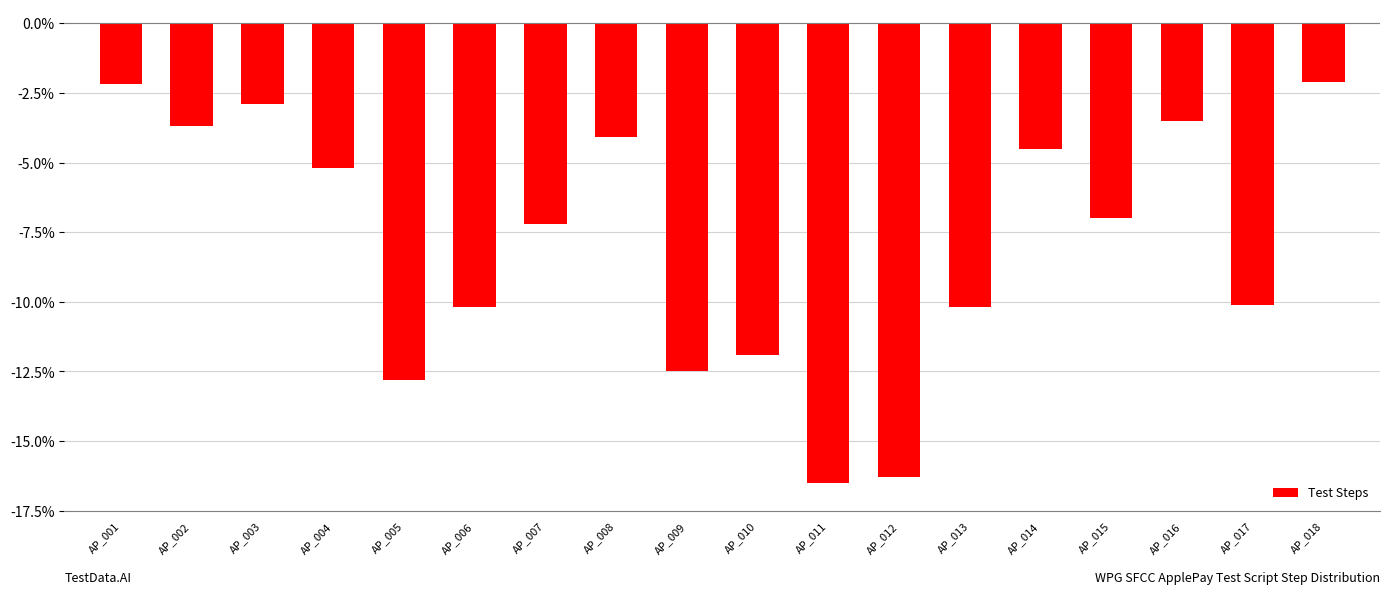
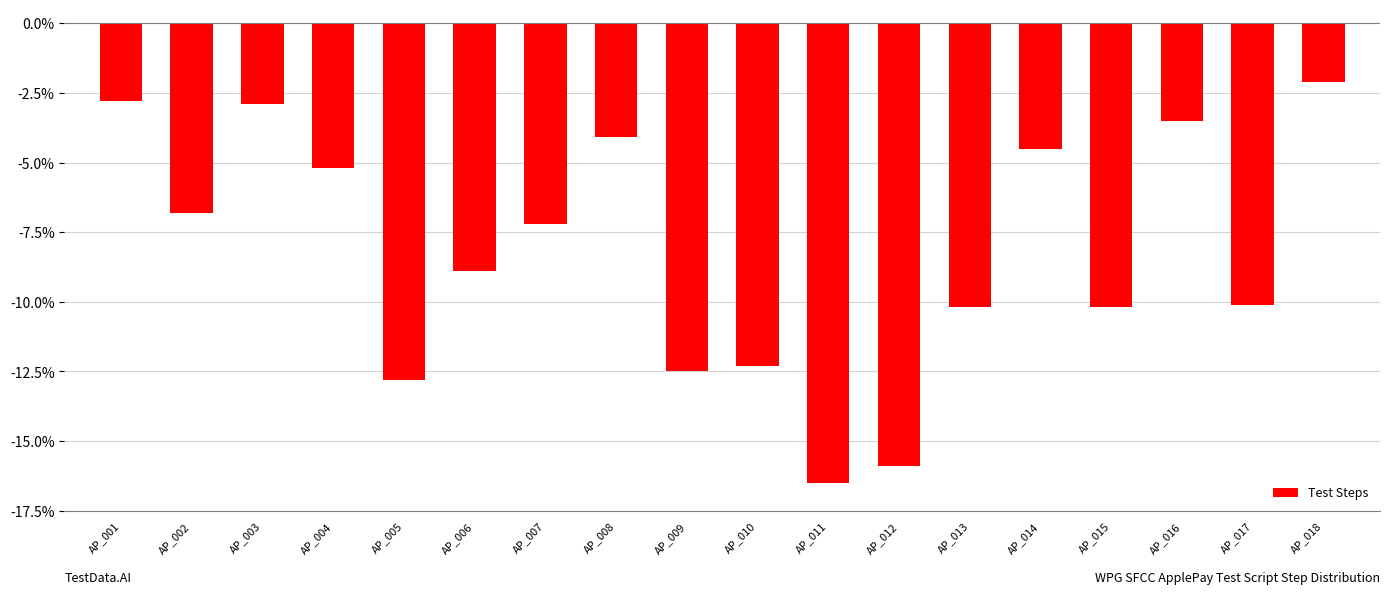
  {
-   "AP_001": "-2.2%",
-   "AP_002": "-3.7%",
+   "AP_001": "-2.8%",
+   "AP_002": "-6.8%",
    "AP_003": "-2.9%",
    "AP_004": "-5.2%",
    "AP_005": "-12.8%",
-   "AP_006": "-10.2%",
+   "AP_006": "-8.9%",
    "AP_007": "-7.2%",
    "AP_008": "-4.1%",
    "AP_009": "-12.5%",
-   "AP_010": "-11.9%",
+   "AP_010": "-12.3%",
    "AP_011": "-16.5%",
-   "AP_012": "-16.3%",
+   "AP_012": "-15.9%",
    "AP_013": "-10.2%",
    "AP_014": "-4.5%",
-   "AP_015": "-7.0%",
+   "AP_015": "-10.2%",
    "AP_016": "-3.5%",
    "AP_017": "-10.1%",
    "AP_018": "-2.1%"
  }
